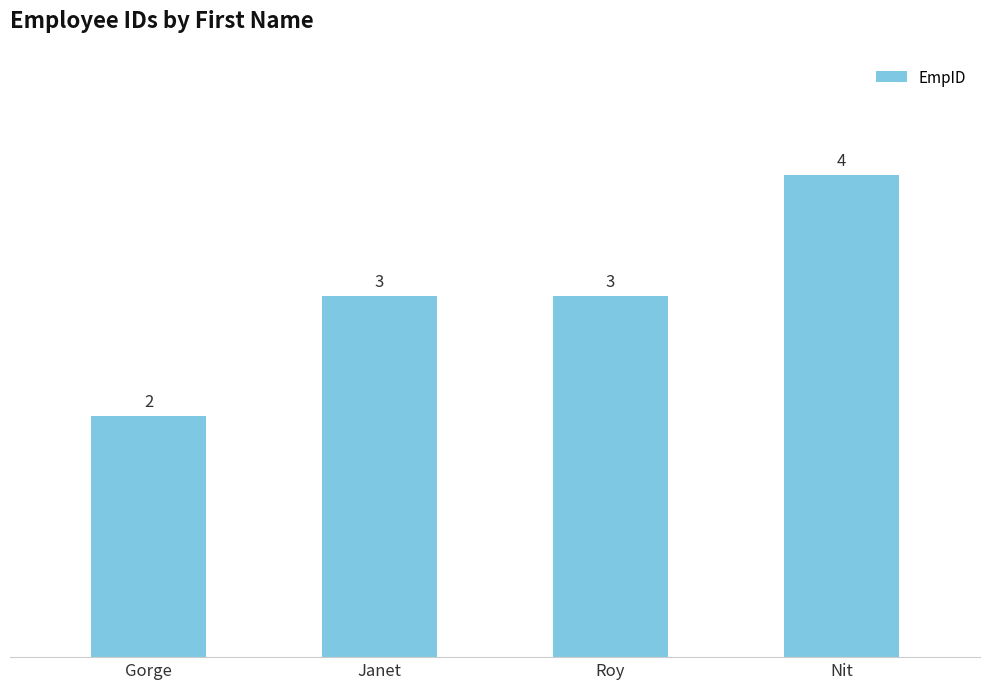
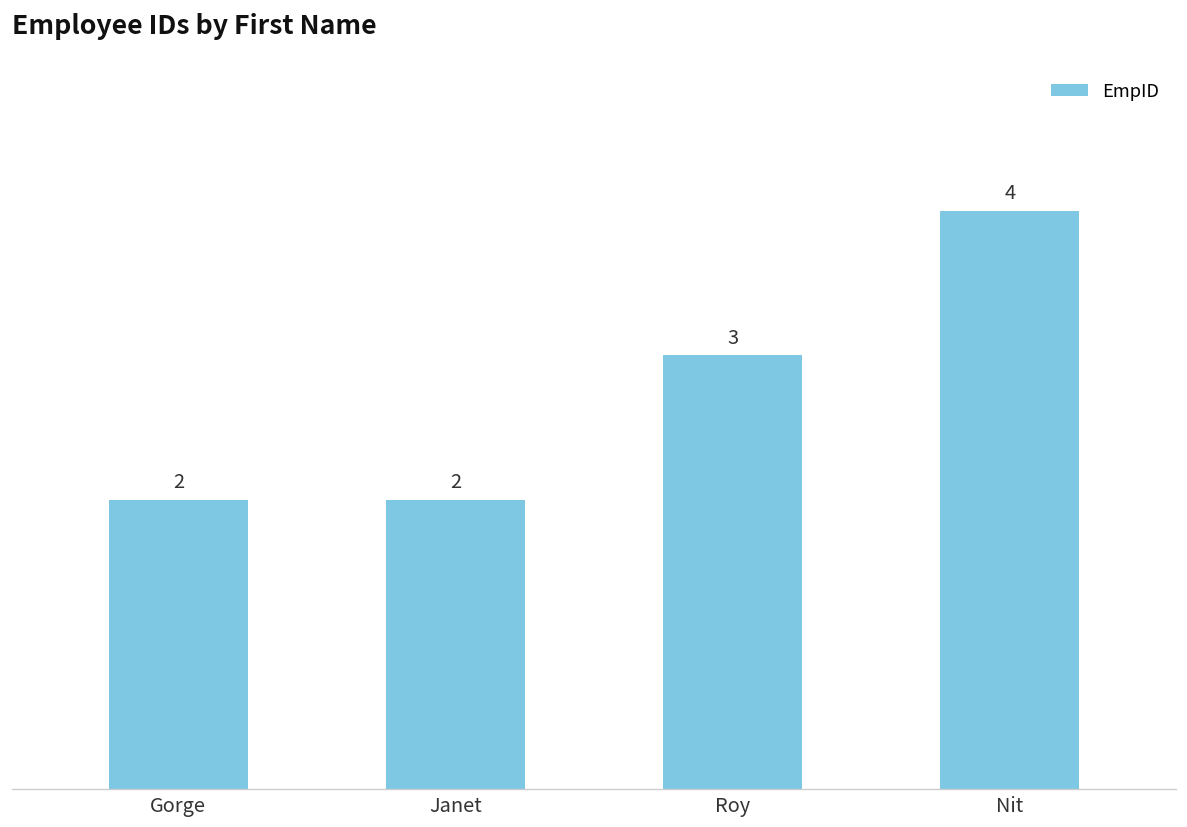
  {
    "Gorge": 2,
-   "Janet": 3,
+   "Janet": 2,
    "Roy": 3,
    "Nit": 4
  }
